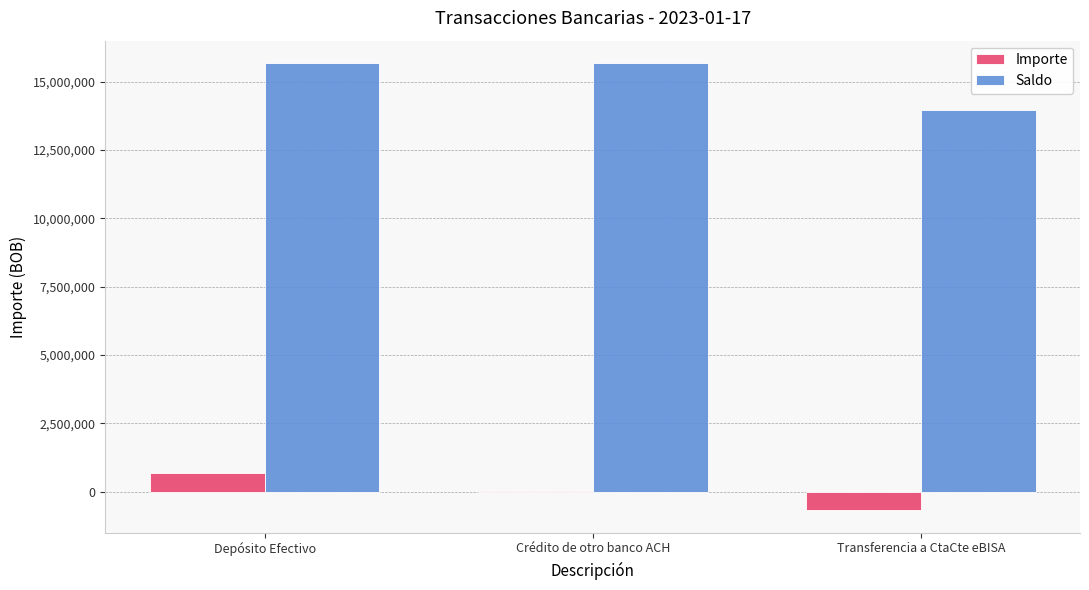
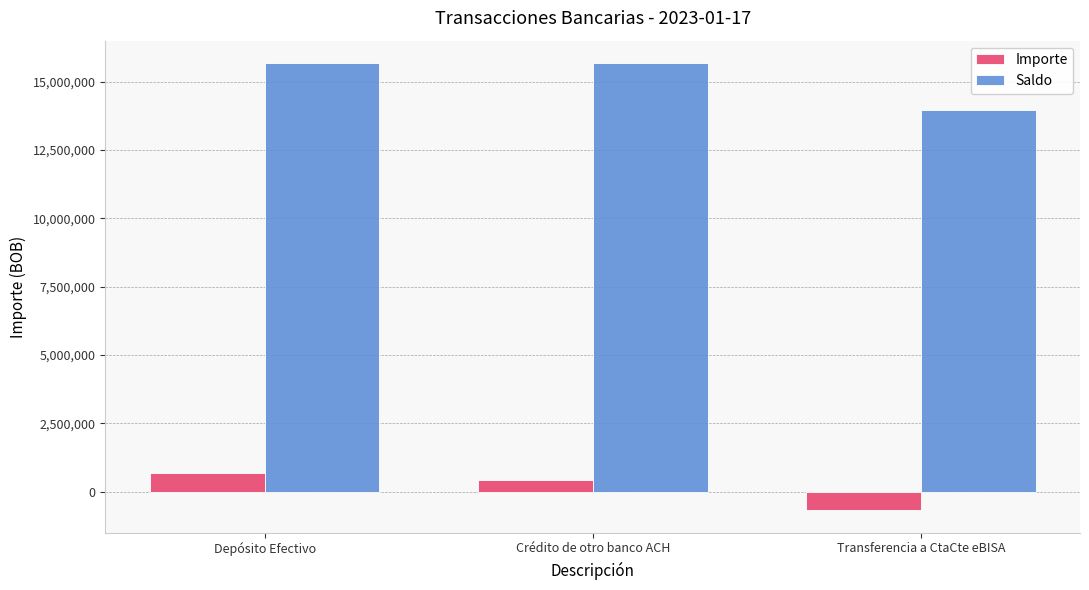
  {
    "Importe": {
      "Depósito Efectivo": "700,000",
-     "Crédito de otro banco ACH": "0",
+     "Crédito de otro banco ACH": "400,000",
      "Transferencia a CtaCte eBISA": "-700,000"
    },
    "Saldo": {
      "Depósito Efectivo": "15,700,000",
      "Crédito de otro banco ACH": "15,700,000",
      "Transferencia a CtaCte eBISA": "14,000,000"
    }
  }
